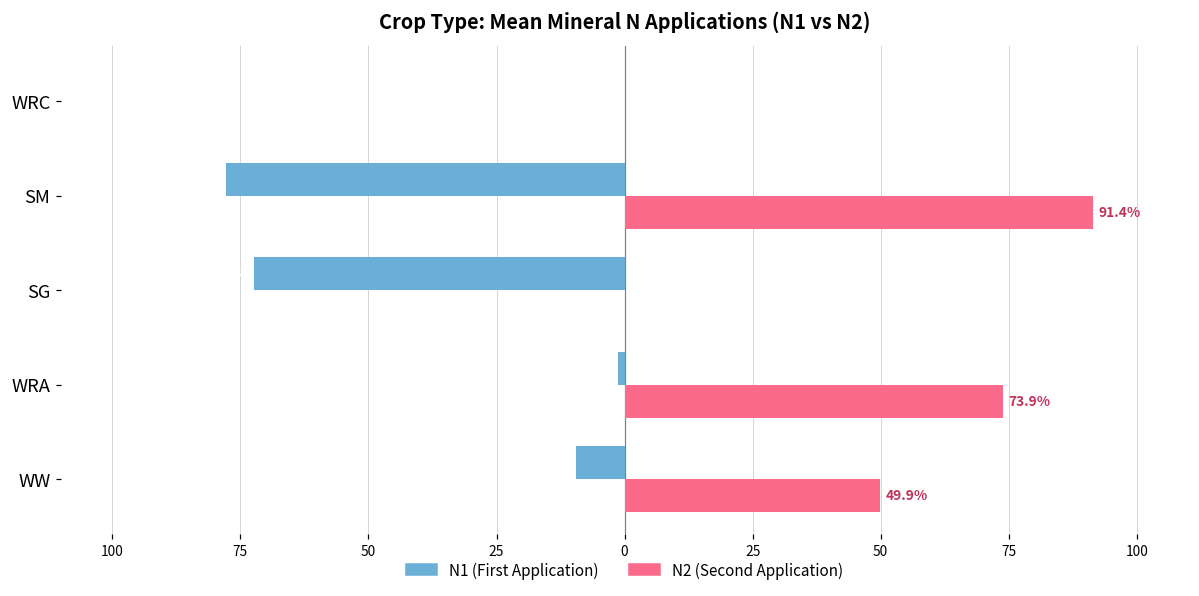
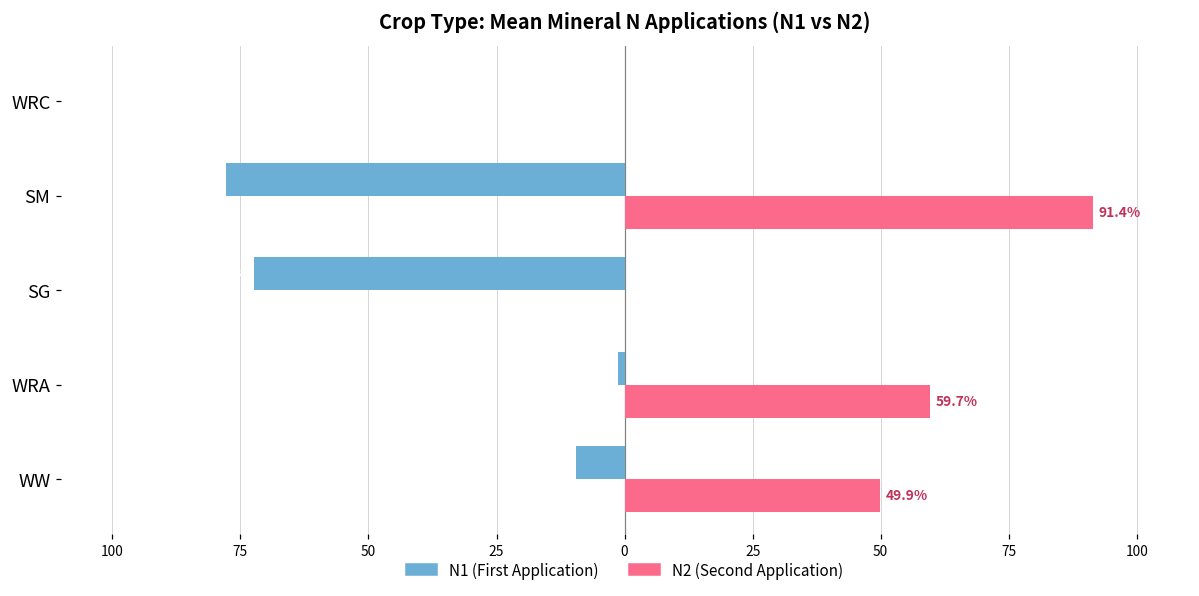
  {
    "N2 (Second Application)": {
      "SM": "91.4%",
-     "WRA": "73.9%",
+     "WRA": "59.7%",
      "WW": "49.9%"
    }
  }
